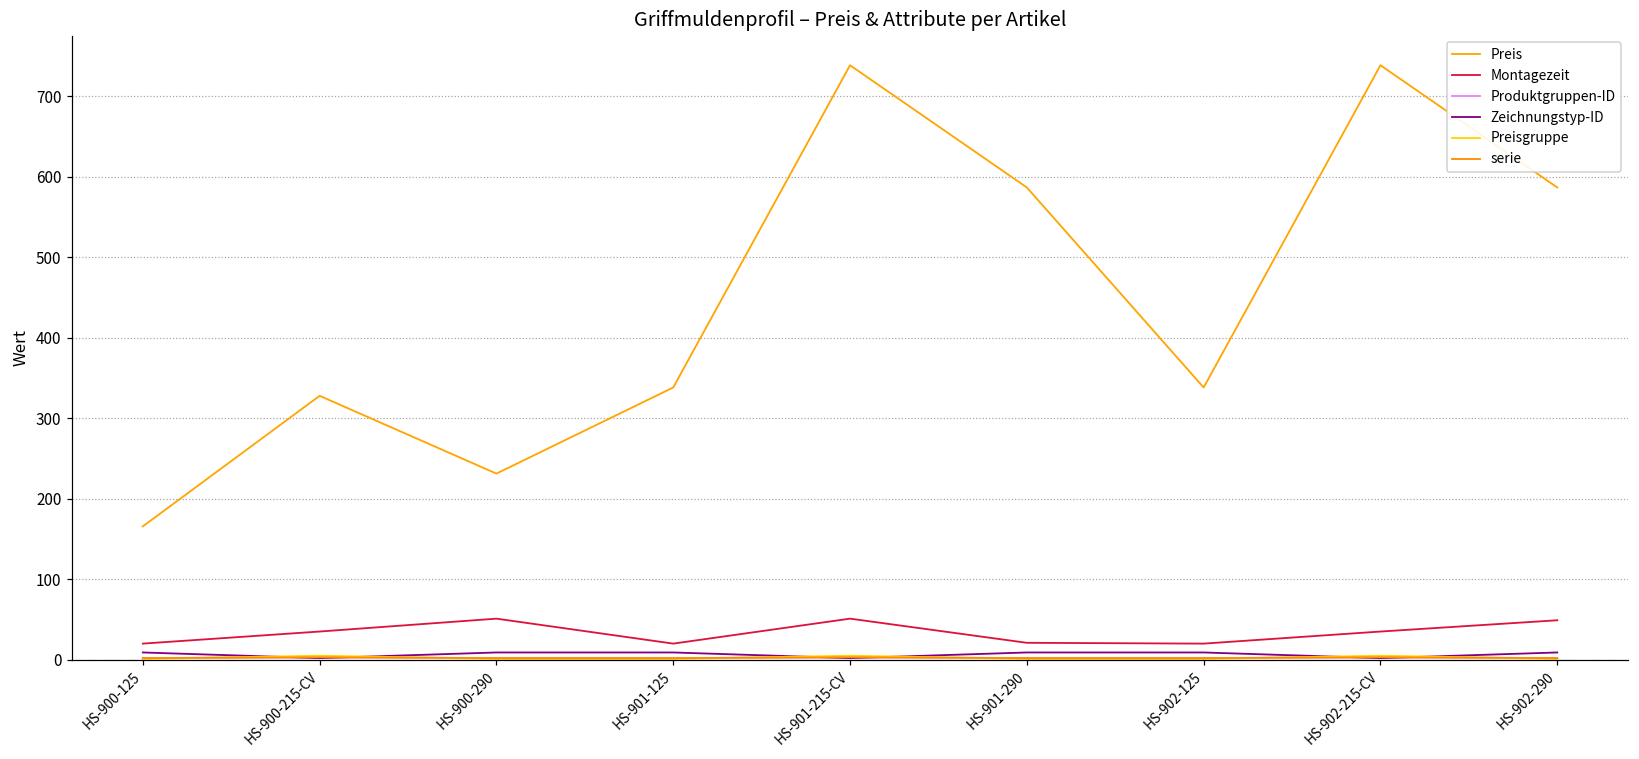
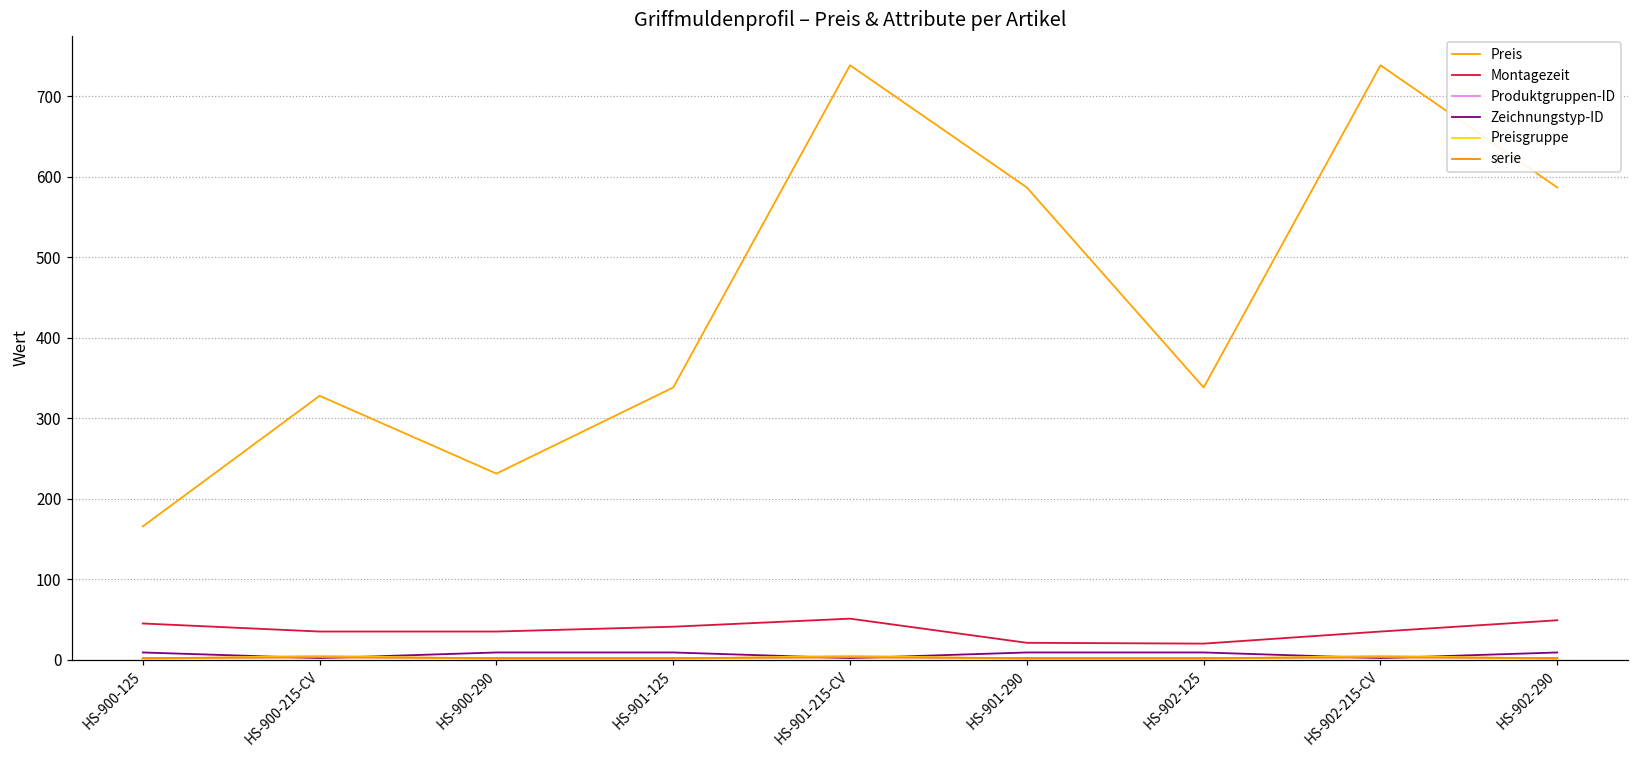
  {
    "Montagezeit": {
-     "HS-900-125": 20,
+     "HS-900-125": 50,
      "HS-900-215-CV": 40,
-     "HS-900-290": 50,
-     "HS-901-125": 20,
+     "HS-900-290": 40,
+     "HS-901-125": 40,
      "HS-901-215-CV": 50,
      "HS-901-290": 20,
      "HS-902-125": 20,
      "HS-902-215-CV": 40,
      "HS-902-290": 50
    },
    "Zeichnungstyp-ID": {
      "HS-900-125": 10,
      "HS-900-290": 10,
      "HS-901-125": 10,
      "HS-901-290": 10,
      "HS-902-125": 10,
      "HS-902-290": 10
    }
  }
